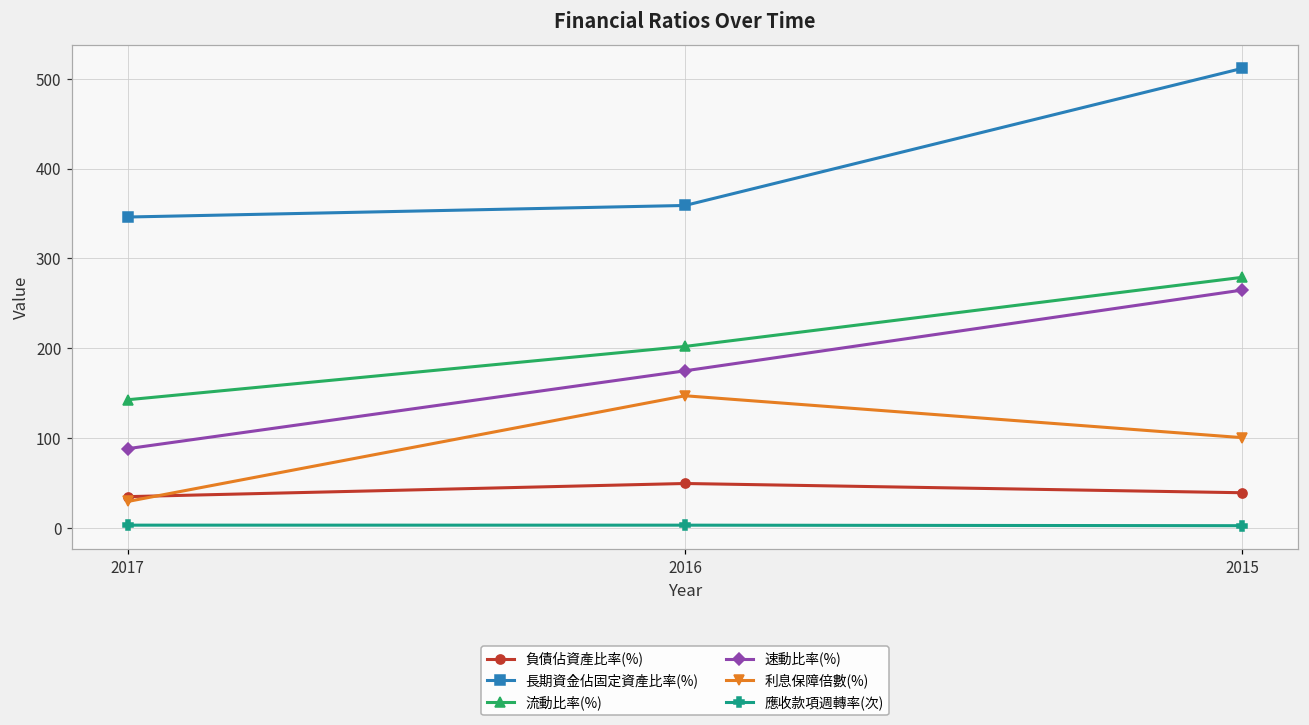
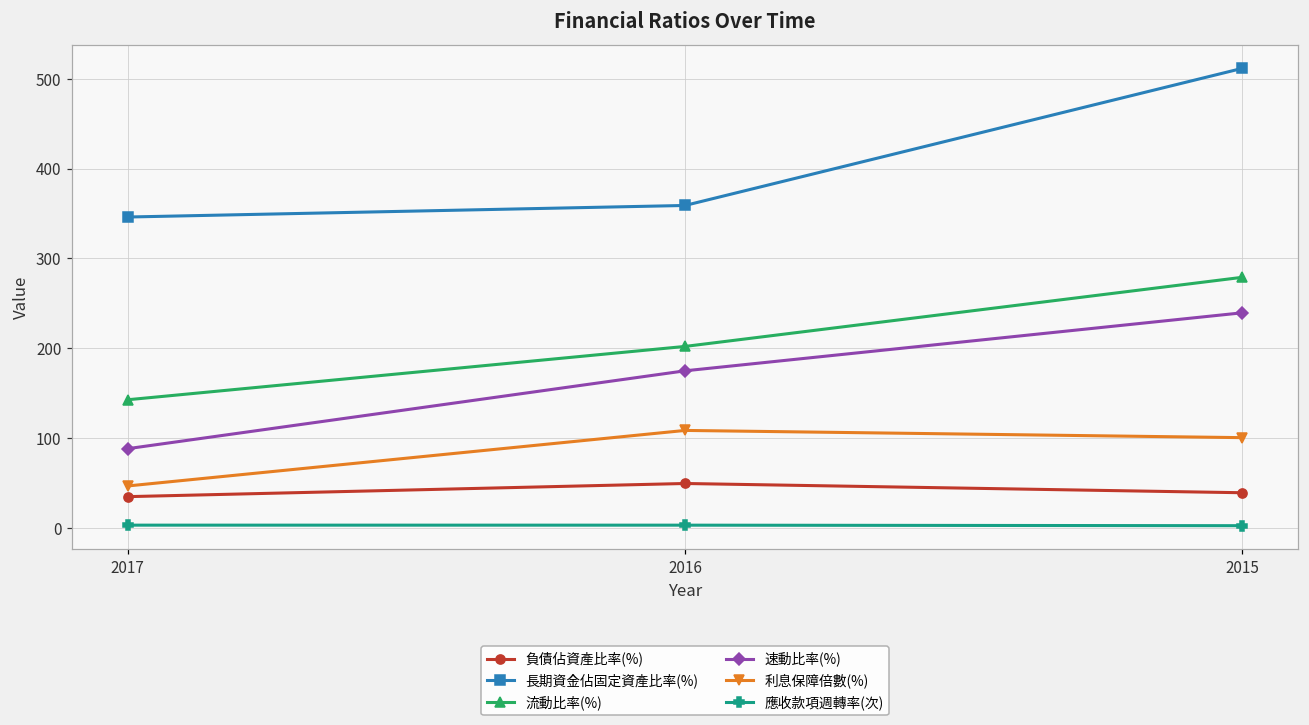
  {
    "負債佔資產比率(%)": {
      "2017": 30,
      "2016": 50,
      "2015": 40
    },
    "長期資金佔固定資產比率(%)": {
      "2017": 350,
      "2016": 360,
      "2015": 510
    },
    "速動比率(%)": {
      "2017": 90,
      "2016": 170,
-     "2015": 260
+     "2015": 240
    },
    "利息保障倍數(%)": {
-     "2017": 30,
-     "2016": 150,
+     "2017": 50,
+     "2016": 110,
      "2015": 100
    }
  }
